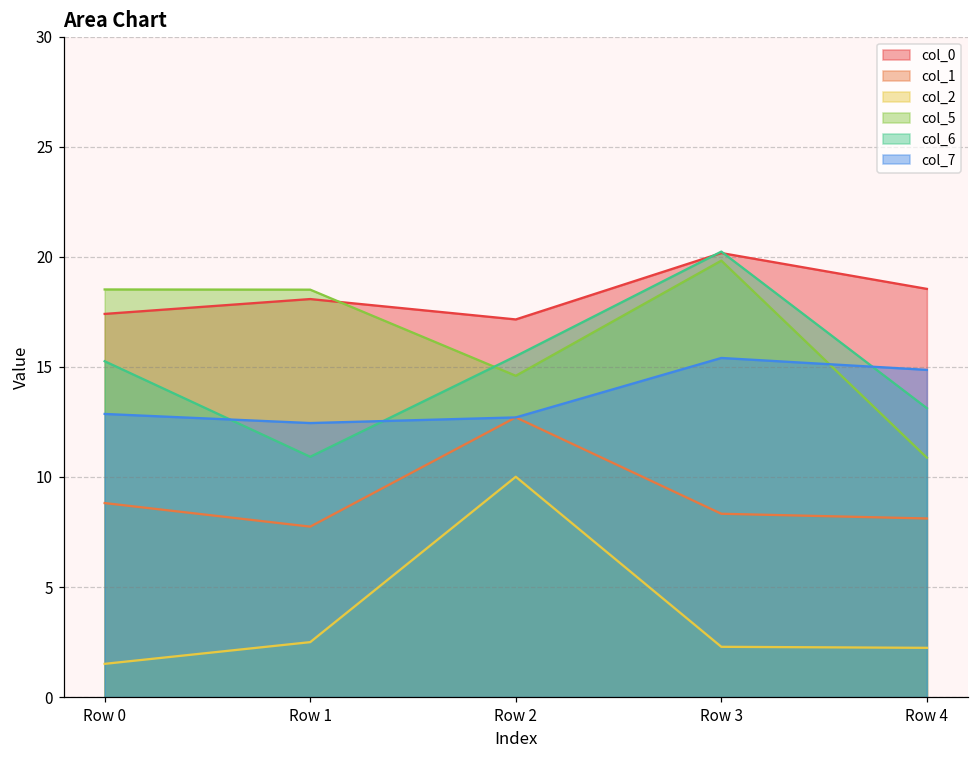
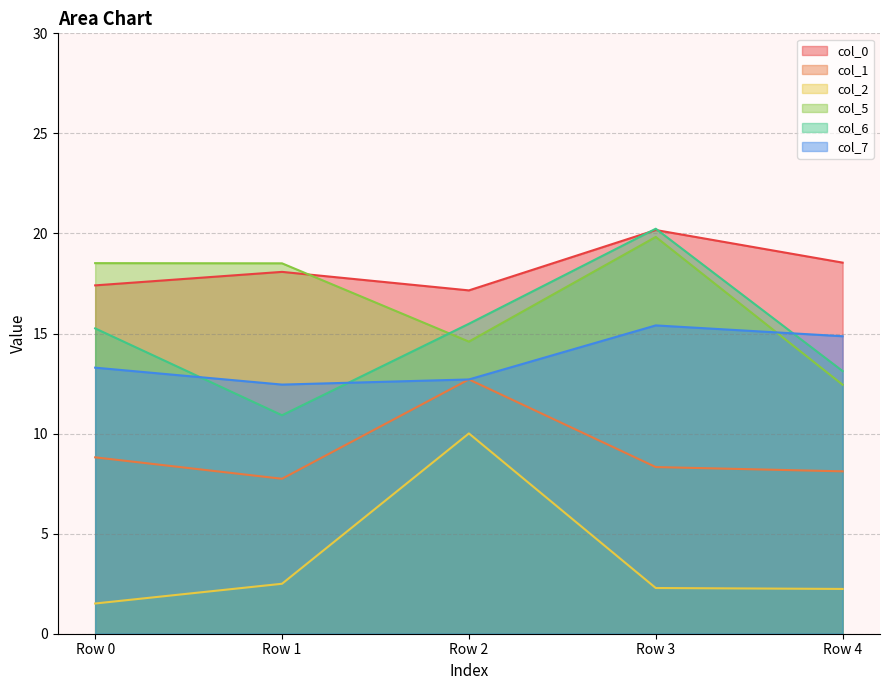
  {
    "col_5": {
      "Row 0": 18.5,
      "Row 1": 18.5,
      "Row 2": 14.6,
      "Row 3": 19.8,
-     "Row 4": 10.9
+     "Row 4": 12.4
    },
    "col_6": {
      "Row 0": 15.3,
      "Row 1": 10.9,
      "Row 2": 15.5,
      "Row 4": 13.1
    },
    "col_7": {
-     "Row 0": 12.9,
+     "Row 0": 13.3,
      "Row 1": 12.4,
      "Row 3": 15.4,
      "Row 4": 14.9
    }
  }
